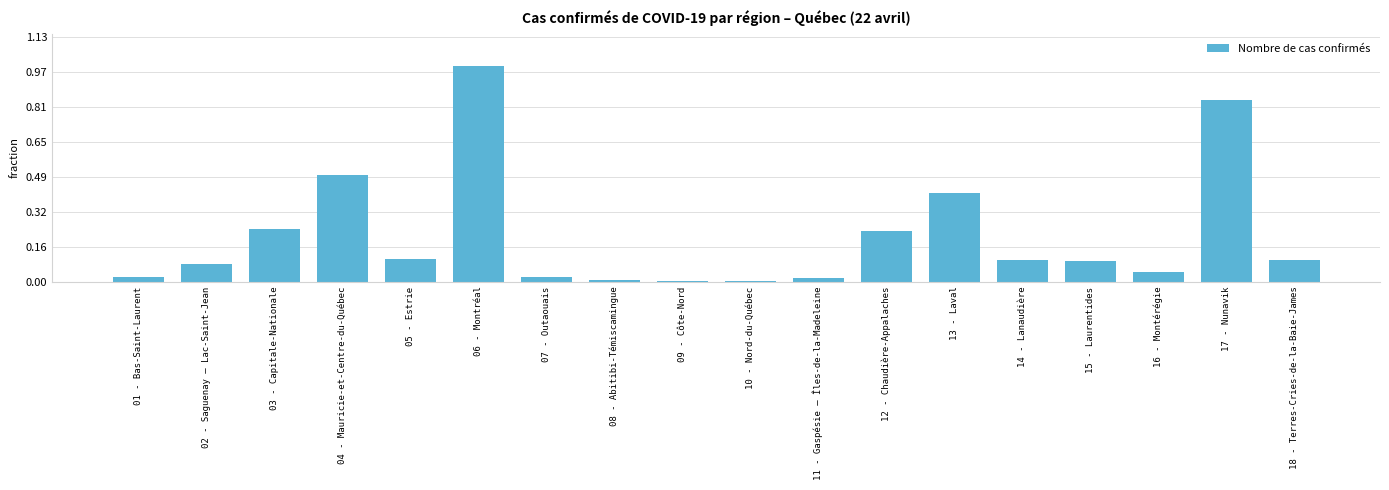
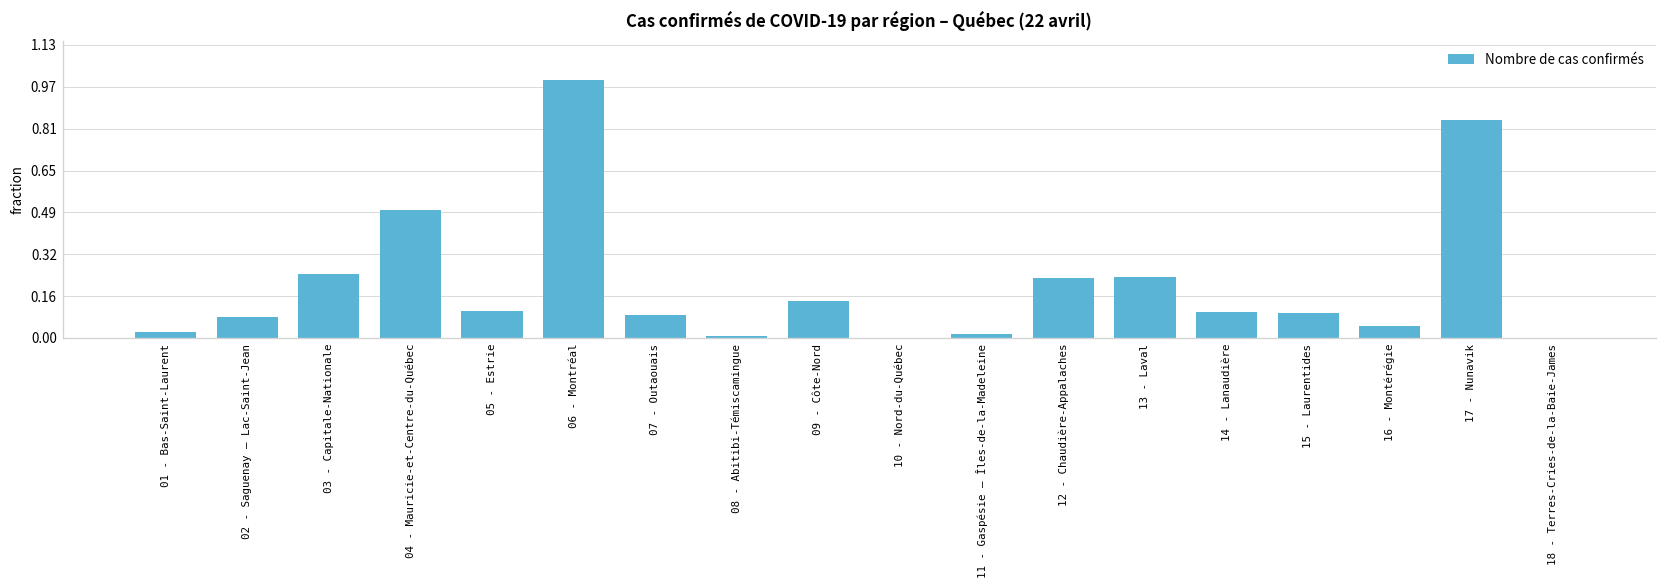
  {
    "01 - Bas-Saint-Laurent": 0.02,
    "02 - Saguenay – Lac-Saint-Jean": 0.08,
    "03 - Capitale-Nationale": 0.24,
    "04 - Mauricie-et-Centre-du-Québec": 0.49,
    "05 - Estrie": 0.10,
    "06 - Montréal": 1.00,
-   "07 - Outaouais": 0.02,
-   "09 - Côte-Nord": 0.00,
+   "07 - Outaouais": 0.09,
+   "09 - Côte-Nord": 0.14,
    "11 - Gaspésie – Îles-de-la-Madeleine": 0.01,
    "12 - Chaudière-Appalaches": 0.23,
-   "13 - Laval": 0.41,
+   "13 - Laval": 0.24,
    "14 - Lanaudière": 0.10,
    "15 - Laurentides": 0.10,
    "16 - Montérégie": 0.05,
    "17 - Nunavik": 0.84,
-   "18 - Terres-Cries-de-la-Baie-James": 0.10
+   "18 - Terres-Cries-de-la-Baie-James": 0.00
  }
